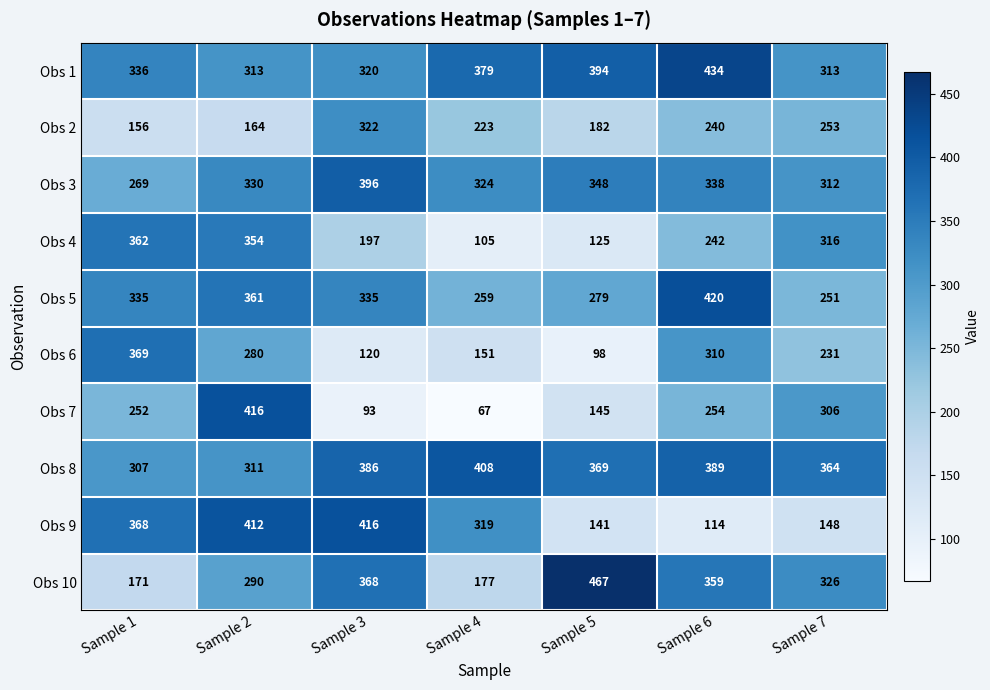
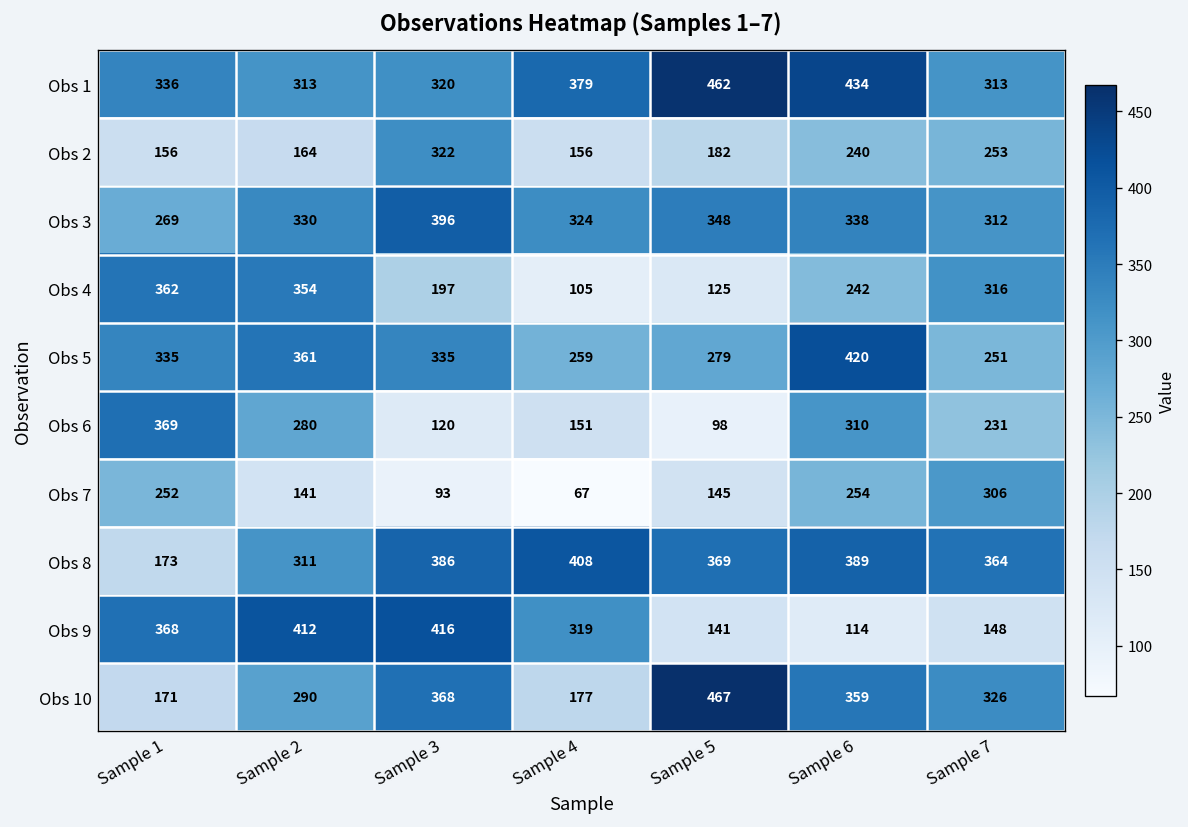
  {
    "Obs 1": {
      "Sample 1": 336,
      "Sample 2": 313,
      "Sample 3": 320,
      "Sample 4": 379,
-     "Sample 5": 394,
+     "Sample 5": 462,
      "Sample 6": 434,
      "Sample 7": 313
    },
    "Obs 2": {
      "Sample 1": 156,
      "Sample 2": 164,
      "Sample 3": 322,
-     "Sample 4": 223,
+     "Sample 4": 156,
      "Sample 5": 182,
      "Sample 6": 240,
      "Sample 7": 253
    },
    "Obs 3": {
      "Sample 1": 269,
      "Sample 2": 330,
      "Sample 3": 396,
      "Sample 4": 324,
      "Sample 5": 348,
      "Sample 6": 338,
      "Sample 7": 312
    },
    "Obs 4": {
      "Sample 1": 362,
      "Sample 2": 354,
      "Sample 3": 197,
      "Sample 4": 105,
      "Sample 5": 125,
      "Sample 6": 242,
      "Sample 7": 316
    },
    "Obs 5": {
      "Sample 1": 335,
      "Sample 2": 361,
      "Sample 3": 335,
      "Sample 4": 259,
      "Sample 5": 279,
      "Sample 6": 420,
      "Sample 7": 251
    },
    "Obs 6": {
      "Sample 1": 369,
      "Sample 2": 280,
      "Sample 3": 120,
      "Sample 4": 151,
      "Sample 5": 98,
      "Sample 6": 310,
      "Sample 7": 231
    },
    "Obs 7": {
      "Sample 1": 252,
-     "Sample 2": 416,
+     "Sample 2": 141,
      "Sample 3": 93,
      "Sample 4": 67,
      "Sample 5": 145,
      "Sample 6": 254,
      "Sample 7": 306
    },
    "Obs 8": {
-     "Sample 1": 307,
+     "Sample 1": 173,
      "Sample 2": 311,
      "Sample 3": 386,
      "Sample 4": 408,
      "Sample 5": 369,
      "Sample 6": 389,
      "Sample 7": 364
    },
    "Obs 9": {
      "Sample 1": 368,
      "Sample 2": 412,
      "Sample 3": 416,
      "Sample 4": 319,
      "Sample 5": 141,
      "Sample 6": 114,
      "Sample 7": 148
    },
    "Obs 10": {
      "Sample 1": 171,
      "Sample 2": 290,
      "Sample 3": 368,
      "Sample 4": 177,
      "Sample 5": 467,
      "Sample 6": 359,
      "Sample 7": 326
    }
  }
